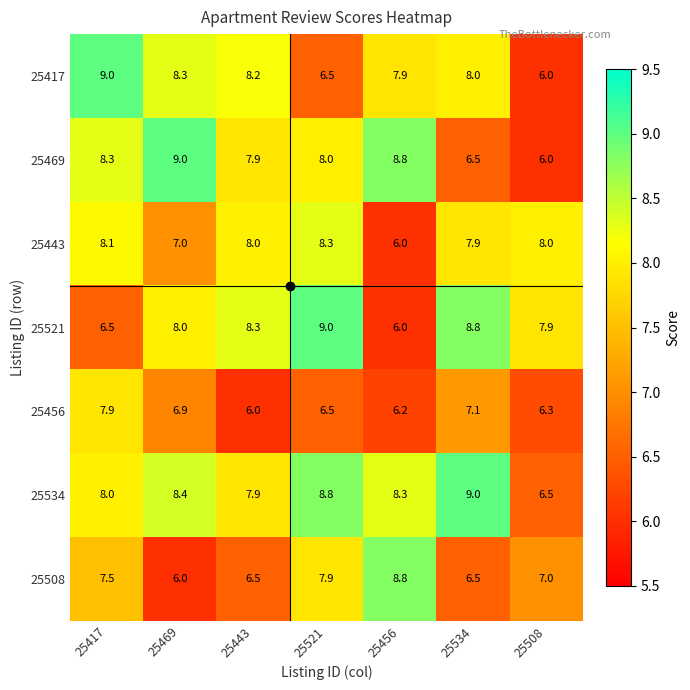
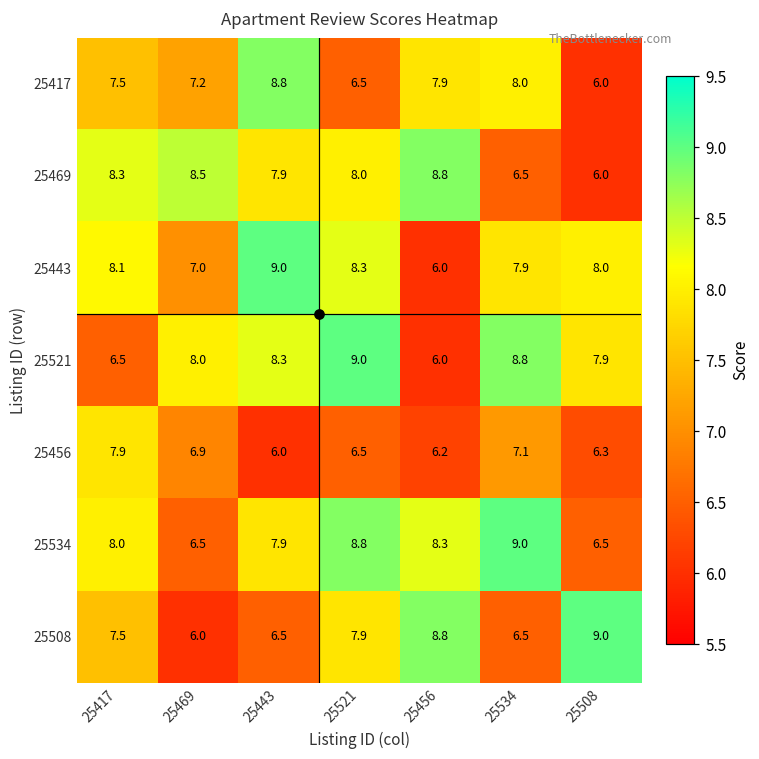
  {
    "25417": {
-     "25417": 9.0,
-     "25469": 8.3,
-     "25443": 8.2,
+     "25417": 7.5,
+     "25469": 7.2,
+     "25443": 8.8,
      "25521": 6.5,
      "25456": 7.9,
      "25534": 8.0,
      "25508": 6.0
    },
    "25469": {
      "25417": 8.3,
-     "25469": 9.0,
+     "25469": 8.5,
      "25443": 7.9,
      "25521": 8.0,
      "25456": 8.8,
      "25534": 6.5,
      "25508": 6.0
    },
    "25443": {
      "25417": 8.1,
      "25469": 7.0,
-     "25443": 8.0,
+     "25443": 9.0,
      "25521": 8.3,
      "25456": 6.0,
      "25534": 7.9,
      "25508": 8.0
    },
    "25521": {
      "25417": 6.5,
      "25469": 8.0,
      "25443": 8.3,
      "25521": 9.0,
      "25456": 6.0,
      "25534": 8.8,
      "25508": 7.9
    },
    "25456": {
      "25417": 7.9,
      "25469": 6.9,
      "25443": 6.0,
      "25521": 6.5,
      "25456": 6.2,
      "25534": 7.1,
      "25508": 6.3
    },
    "25534": {
      "25417": 8.0,
-     "25469": 8.4,
+     "25469": 6.5,
      "25443": 7.9,
      "25521": 8.8,
      "25456": 8.3,
      "25534": 9.0,
      "25508": 6.5
    },
    "25508": {
      "25417": 7.5,
      "25469": 6.0,
      "25443": 6.5,
      "25521": 7.9,
      "25456": 8.8,
      "25534": 6.5,
-     "25508": 7.0
+     "25508": 9.0
    }
  }
